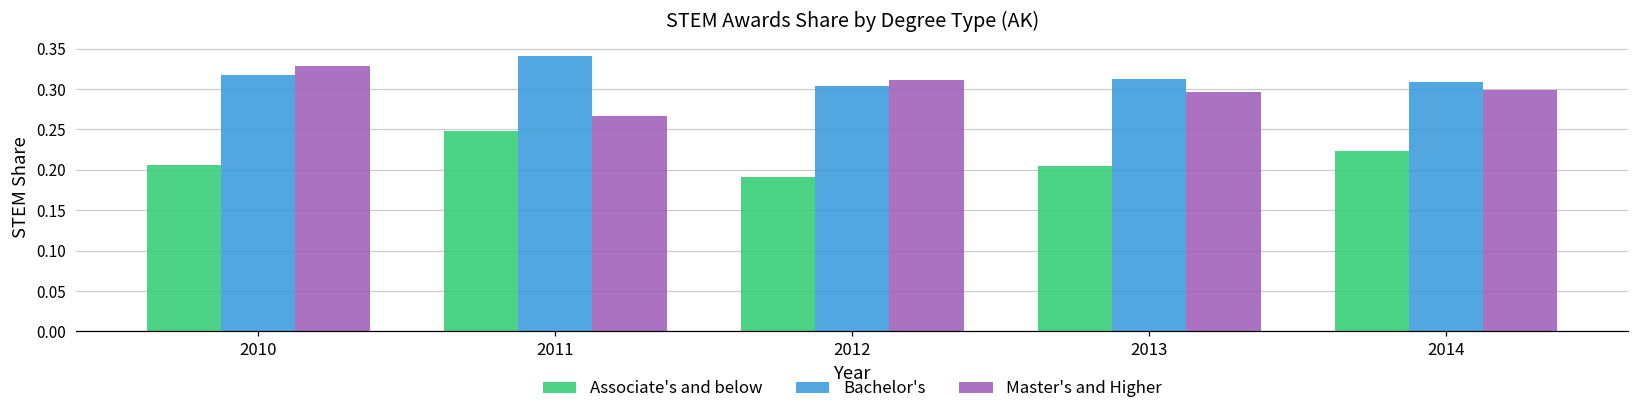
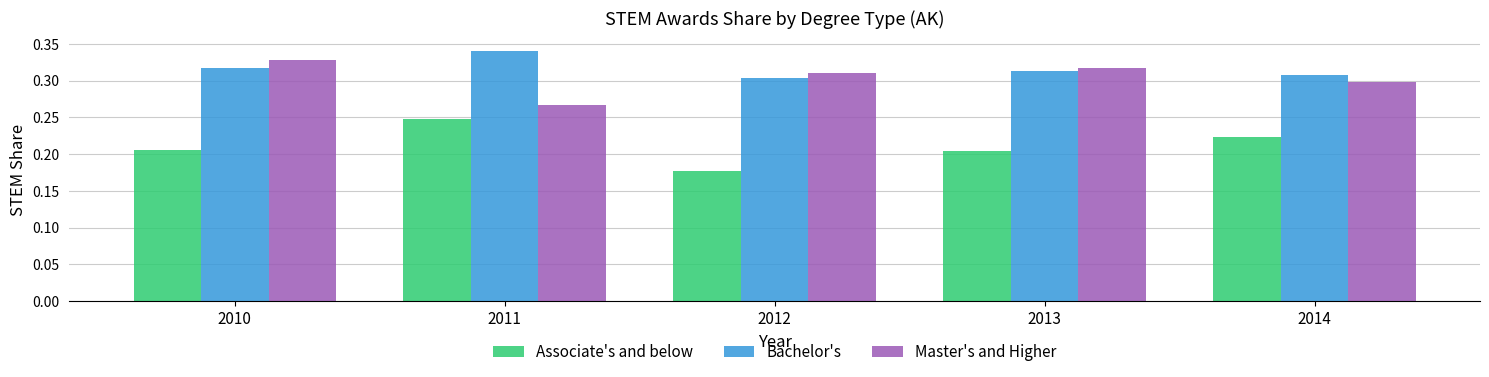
  {
    "Associate's and below": {
      "2010": 0.21,
      "2011": 0.25,
-     "2012": 0.19,
+     "2012": 0.18,
      "2013": 0.20,
      "2014": 0.22
    },
    "Bachelor's": {
      "2010": 0.32,
      "2011": 0.34,
      "2012": 0.30,
      "2013": 0.31,
      "2014": 0.31
    },
    "Master's and Higher": {
      "2010": 0.33,
      "2011": 0.27,
      "2012": 0.31,
-     "2013": 0.30,
+     "2013": 0.32,
      "2014": 0.30
    }
  }
